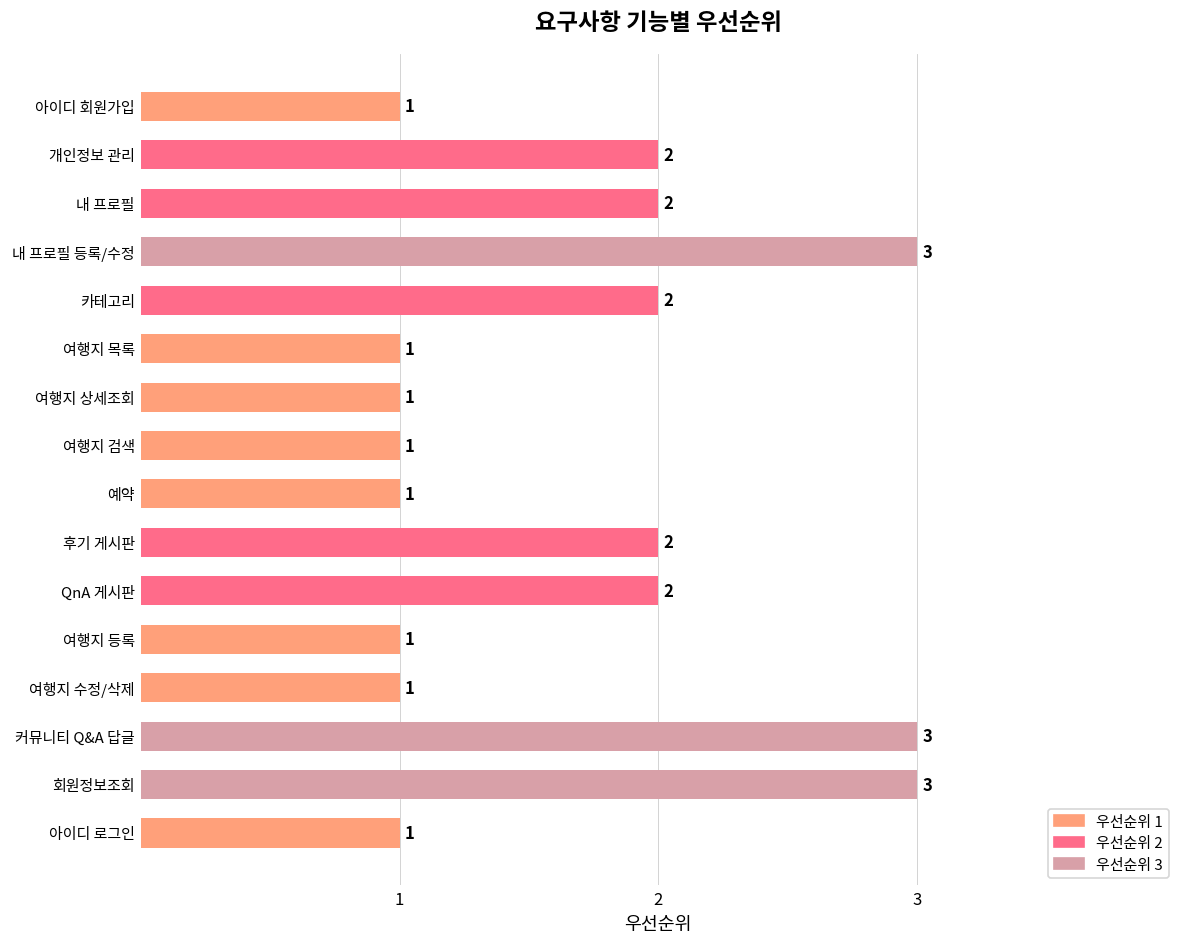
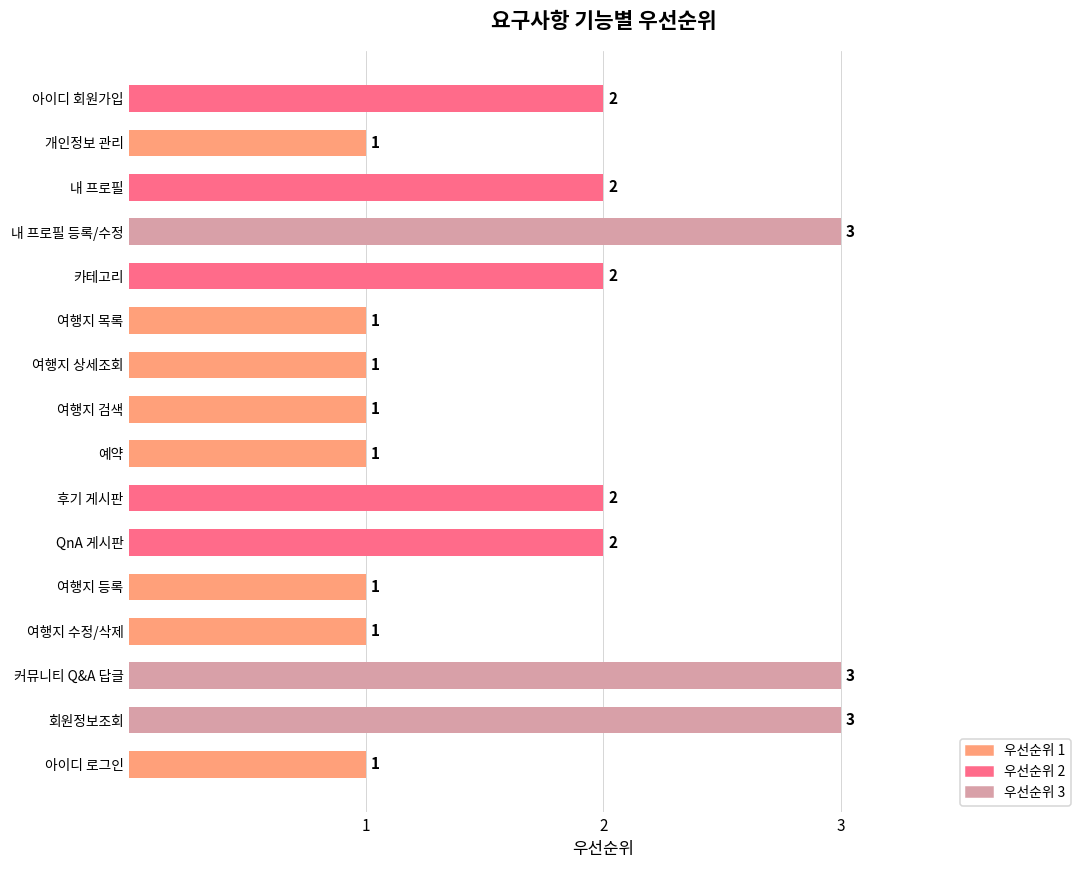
  {
-   "아이디 회원가입": 1,
-   "개인정보 관리": 2,
+   "아이디 회원가입": 2,
+   "개인정보 관리": 1,
    "내 프로필": 2,
    "내 프로필 등록/수정": 3,
    "카테고리": 2,
    "여행지 목록": 1,
    "여행지 상세조회": 1,
    "여행지 검색": 1,
    "예약": 1,
    "후기 게시판": 2,
    "QnA 게시판": 2,
    "여행지 등록": 1,
    "여행지 수정/삭제": 1,
    "커뮤니티 Q&A 답글": 3,
    "회원정보조회": 3,
    "아이디 로그인": 1
  }
